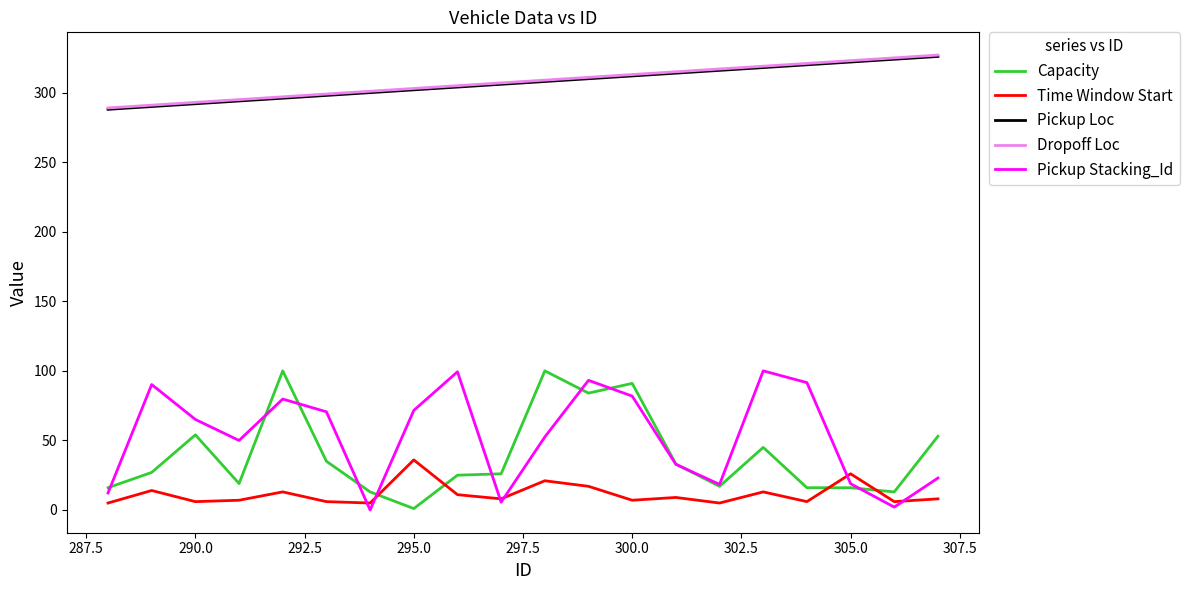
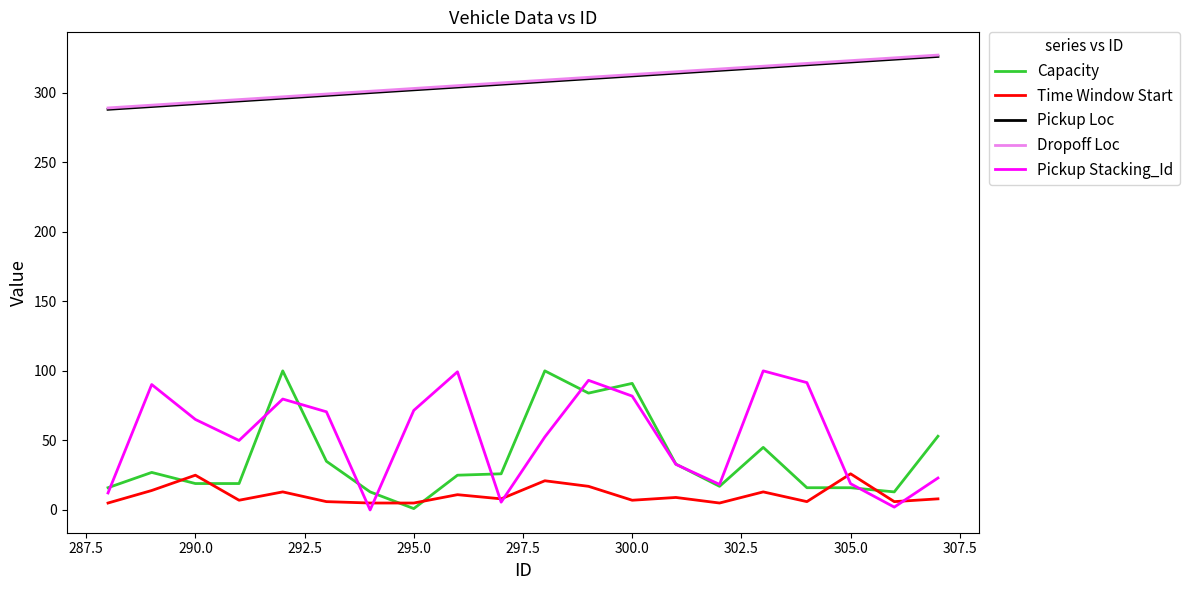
  {
    "Capacity": {
-     "290.0": 54,
+     "290.0": 19,
      "295.0": 1,
      "300.0": 91,
      "305.0": 16
    },
    "Time Window Start": {
-     "290.0": 6,
-     "295.0": 36,
+     "290.0": 25,
+     "295.0": 5,
      "300.0": 7,
      "305.0": 26
    },
    "Pickup Stacking_Id": {
      "290.0": 65,
      "295.0": 72,
      "300.0": 82,
      "305.0": 19
    }
  }
